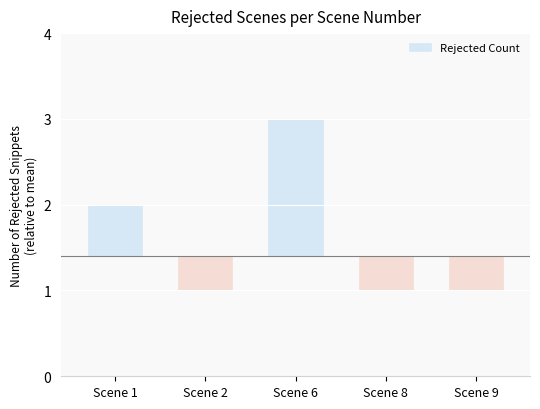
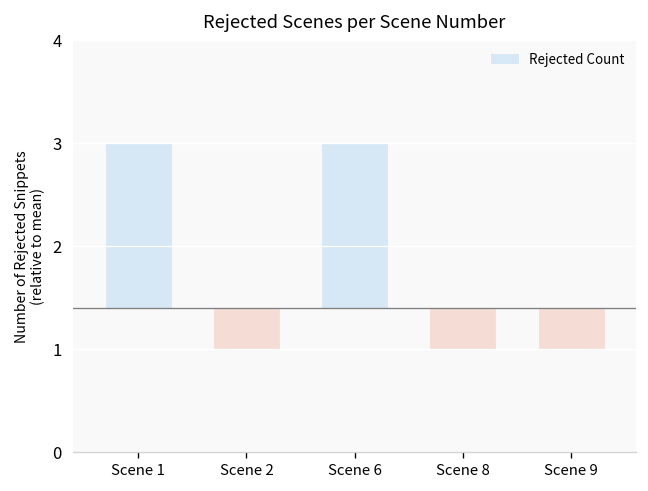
  {
-   "Scene 1": 2,
+   "Scene 1": 3,
    "Scene 2": 1,
    "Scene 6": 3,
    "Scene 8": 1,
    "Scene 9": 1
  }
